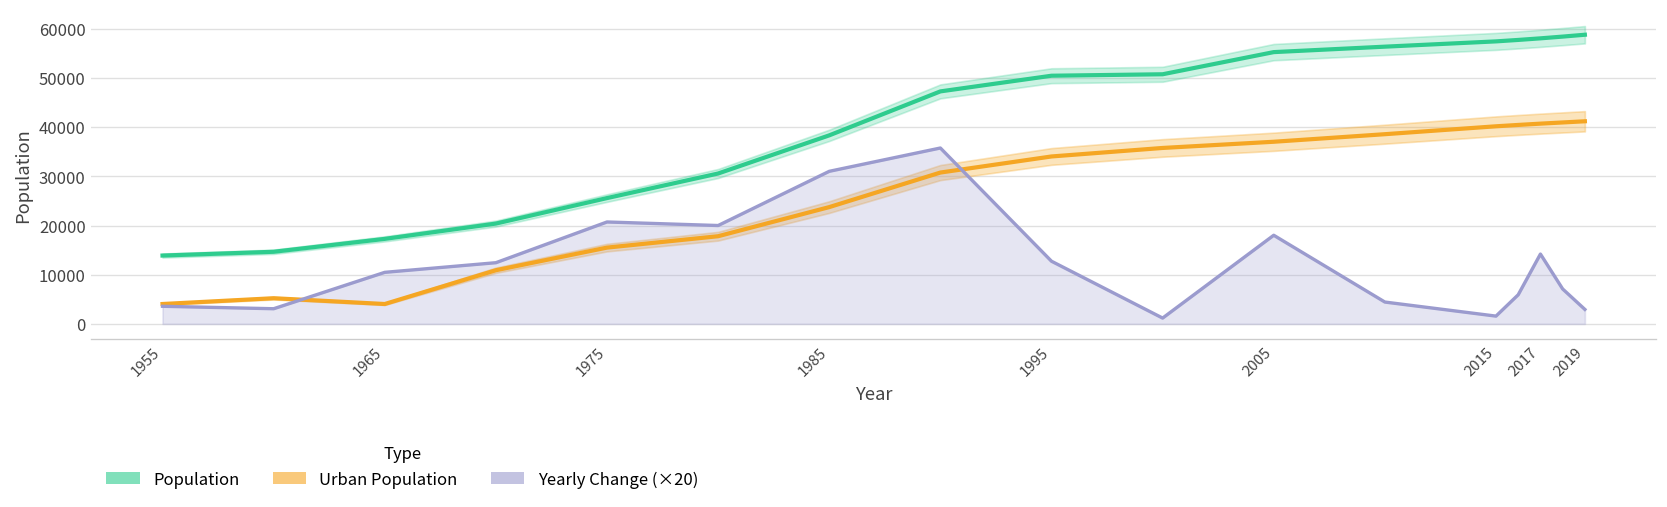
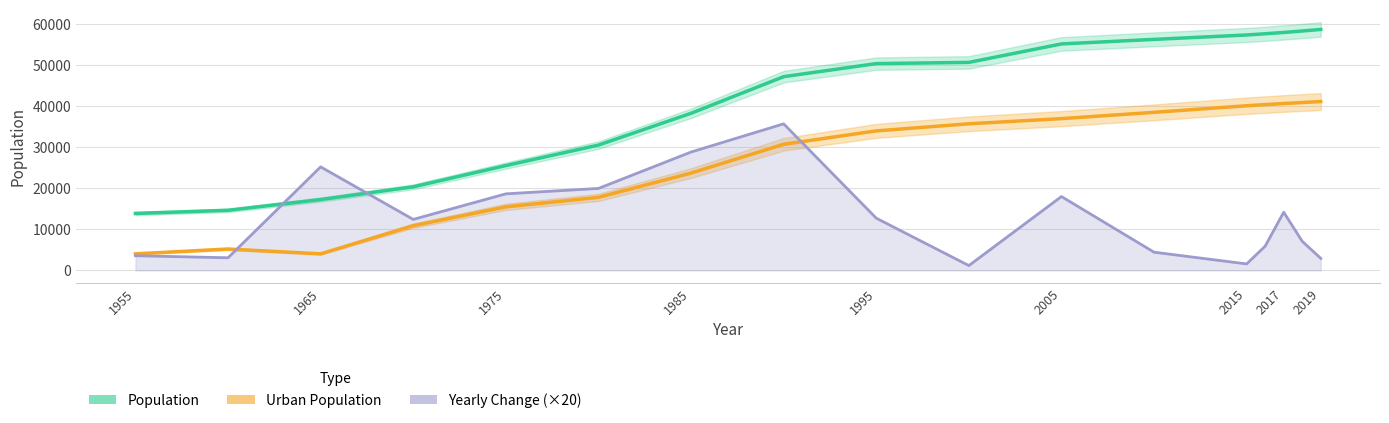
  {
    "Yearly Change (×20)": {
-     "1965": 10000,
-     "1975": 21000,
-     "1985": 31000,
+     "1965": 25000,
+     "1975": 19000,
+     "1985": 29000,
      "1995": 13000,
      "2005": 18000,
      "2015": 2000,
      "2017": 14000,
      "2019": 3000
    }
  }
